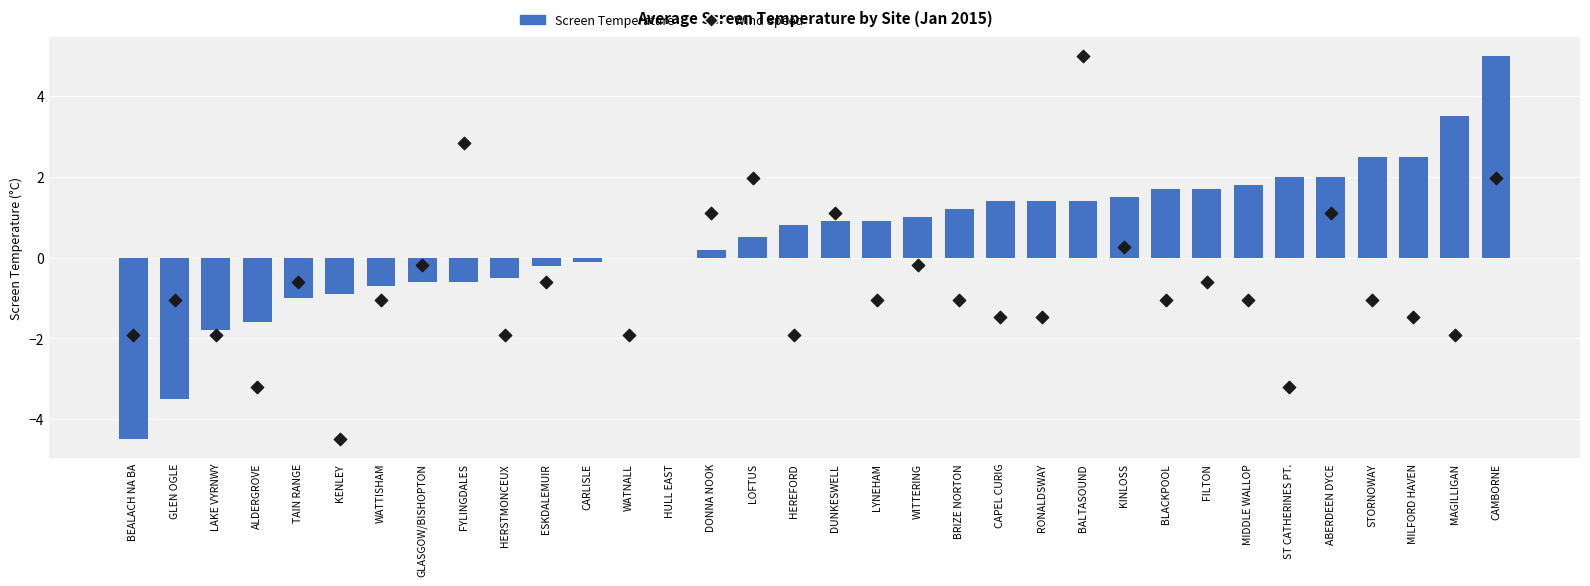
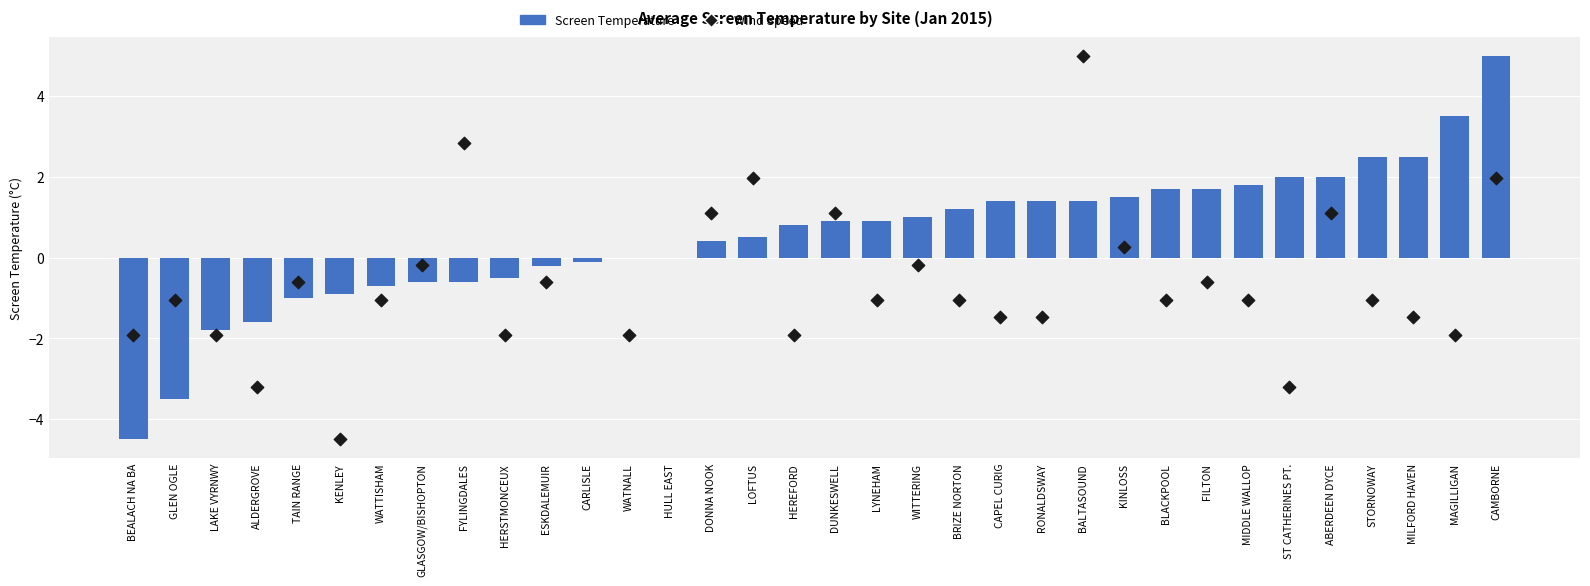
  {
    "Screen Temperature": {
      "BEALACH NA BA": -4.5,
      "GLEN OGLE": -3.5,
      "LAKE VYRNWY": -1.8,
      "ALDERGROVE": -1.6,
      "TAIN RANGE": -1.0,
      "KENLEY": -0.9,
      "WATTISHAM": -0.7,
      "GLASGOW/BISHOPTON": -0.6,
      "FYLINGDALES": -0.6,
      "HERSTMONCEUX": -0.5,
      "ESKDALEMUIR": -0.2,
      "CARLISLE": -0.1,
      "WATNALL": 0.0,
      "HULL EAST": 0.0,
-     "DONNA NOOK": 0.2,
+     "DONNA NOOK": 0.4,
      "LOFTUS": 0.5,
      "HEREFORD": 0.8,
      "DUNKESWELL": 0.9,
      "LYNEHAM": 0.9,
      "WITTERING": 1.0,
      "BRIZE NORTON": 1.2,
      "CAPEL CURIG": 1.4,
      "RONALDSWAY": 1.4,
      "BALTASOUND": 1.4,
      "KINLOSS": 1.5,
      "BLACKPOOL": 1.7,
      "FILTON": 1.7,
      "MIDDLE WALLOP": 1.8,
      "ST CATHERINES PT.": 2.0,
      "ABERDEEN DYCE": 2.0,
      "STORNOWAY": 2.5,
      "MILFORD HAVEN": 2.5,
      "MAGILLIGAN": 3.5,
      "CAMBORNE": 5.0
    }
  }
